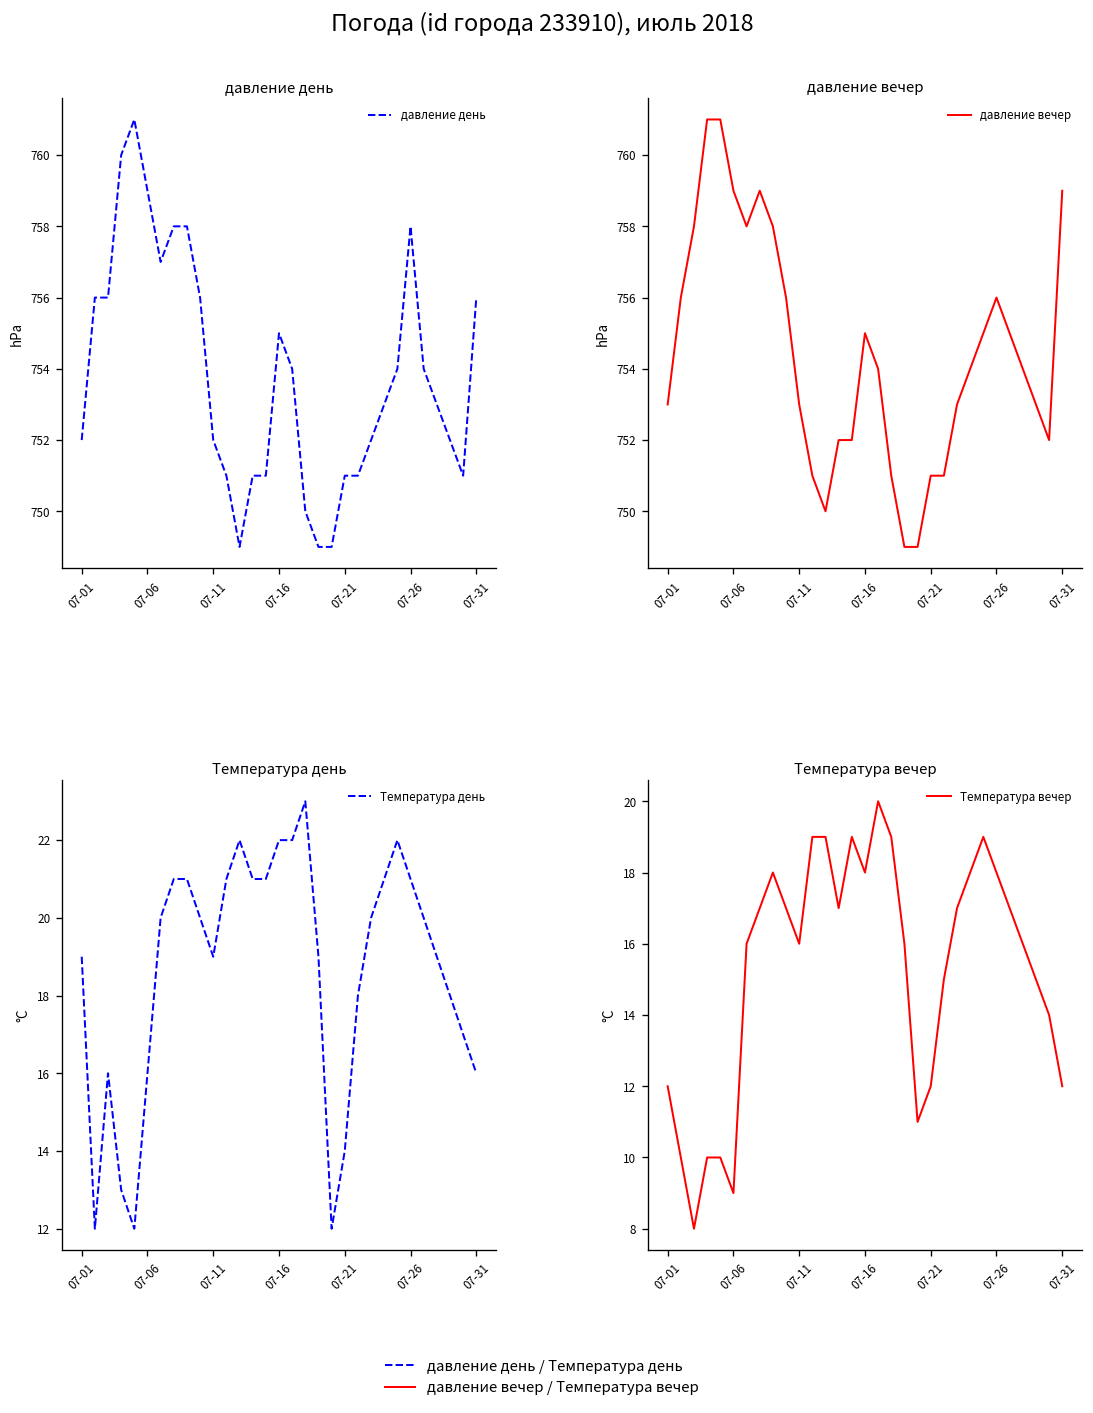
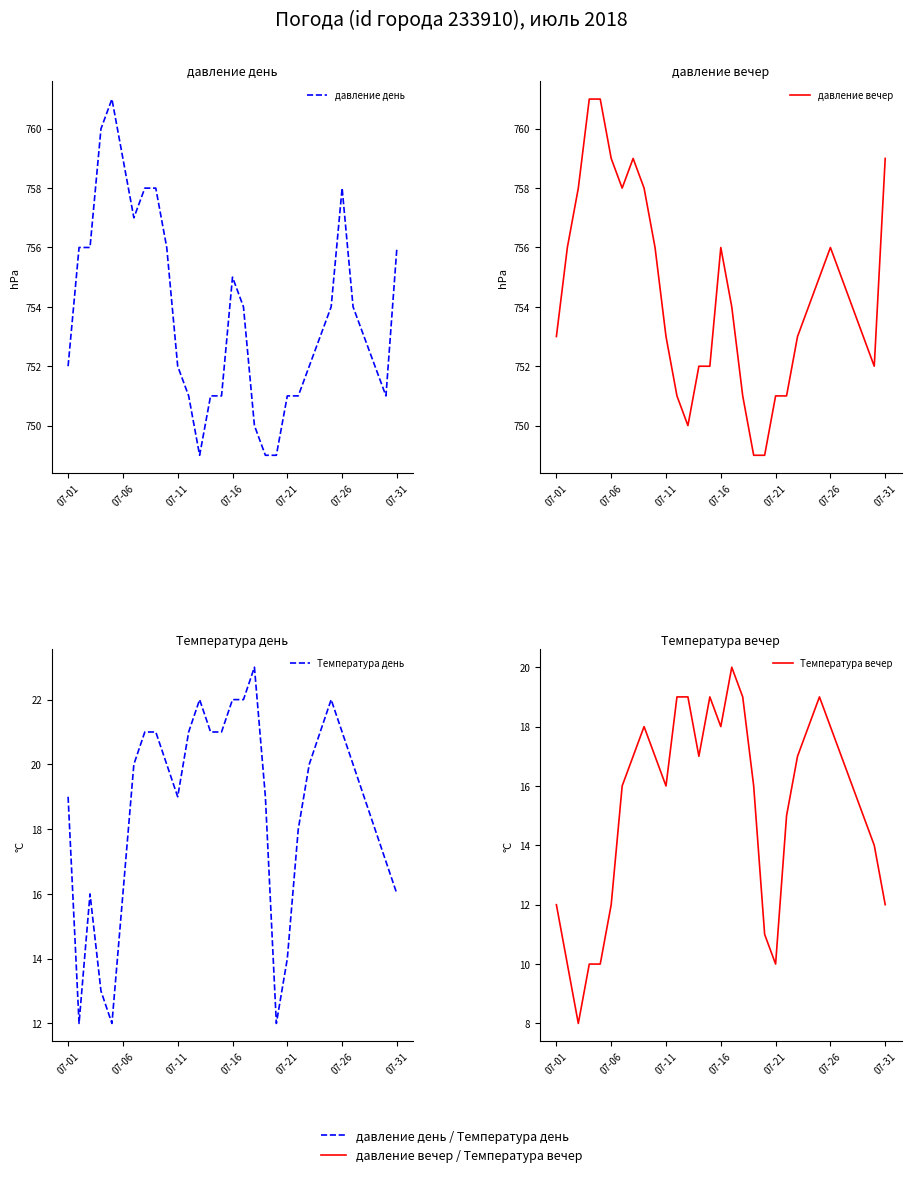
  {
    "давление день": {
      "07-01": 752.0,
      "07-06": 759.0,
      "07-11": 752.0,
      "07-16": 755.0,
      "07-21": 751.0,
      "07-26": 758.0,
      "07-31": 756.0
    },
    "давление вечер": {
      "07-01": 753,
      "07-06": 759,
      "07-11": 753,
-     "07-16": 755,
+     "07-16": 756,
      "07-21": 751,
      "07-26": 756,
      "07-31": 759
    },
    "Температура день": {
      "07-01": 19.0,
      "07-06": 16.0,
      "07-11": 19.0,
      "07-16": 22.0,
      "07-21": 14.0,
      "07-26": 21.0,
      "07-31": 16.0
    },
    "Температура вечер": {
      "07-01": 12,
-     "07-06": 9,
+     "07-06": 12,
      "07-11": 16,
      "07-16": 18,
-     "07-21": 12,
+     "07-21": 10,
      "07-26": 18,
      "07-31": 12
    }
  }
